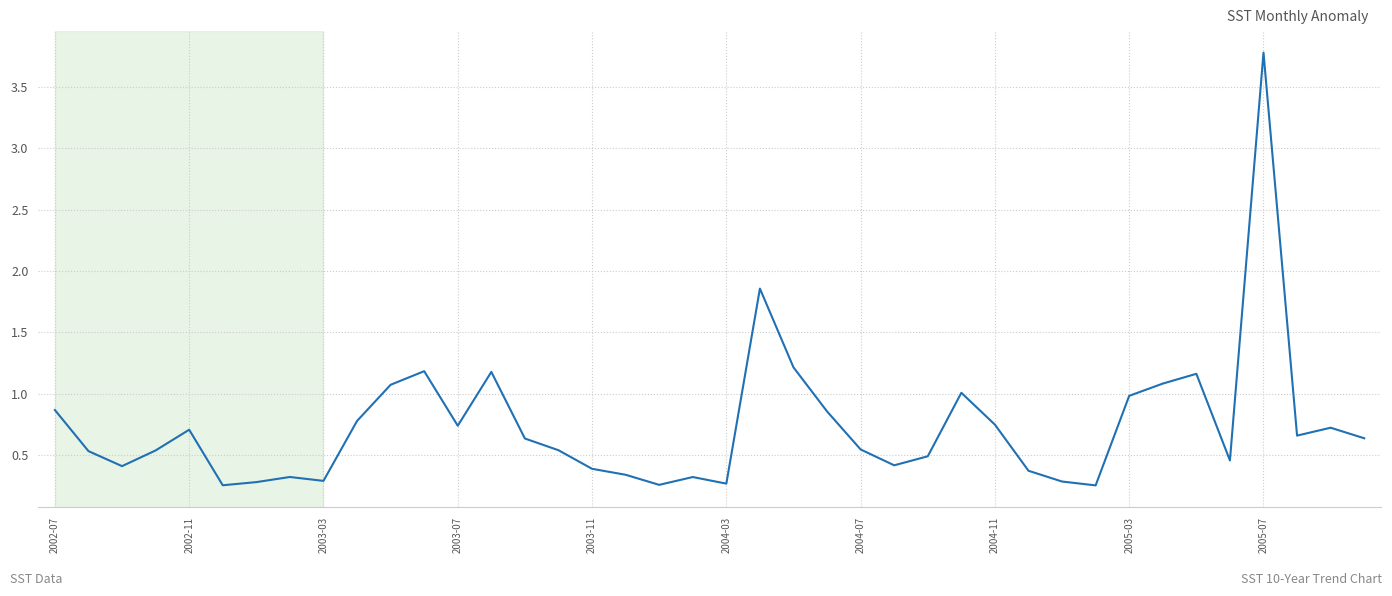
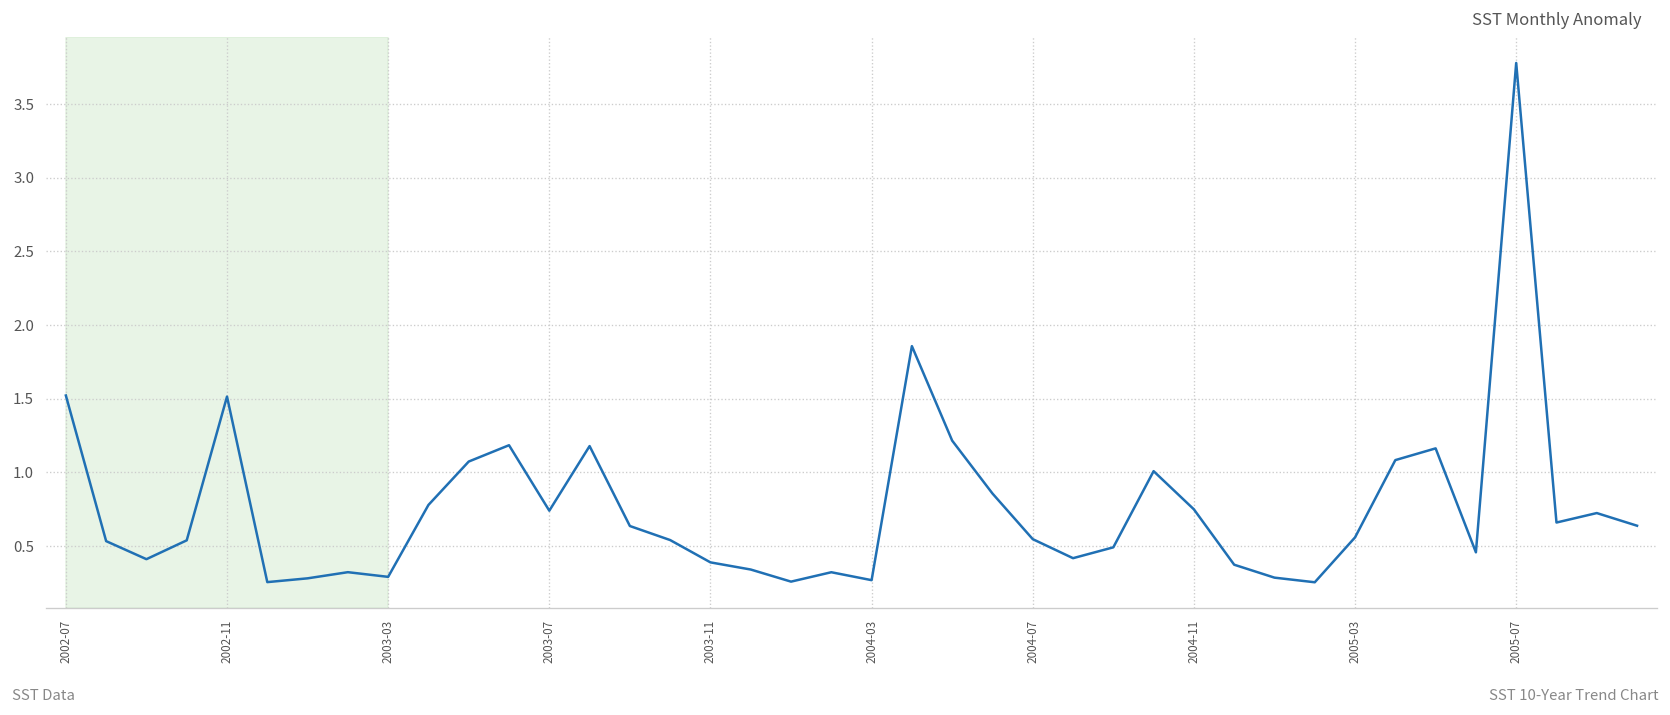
  {
-   "2002-07": 0.87,
-   "2002-11": 0.71,
+   "2002-07": 1.52,
+   "2002-11": 1.51,
    "2003-03": 0.29,
    "2003-07": 0.74,
    "2003-11": 0.39,
    "2004-03": 0.27,
    "2004-07": 0.55,
    "2004-11": 0.75,
-   "2005-03": 0.98,
+   "2005-03": 0.56,
    "2005-07": 3.78
  }
